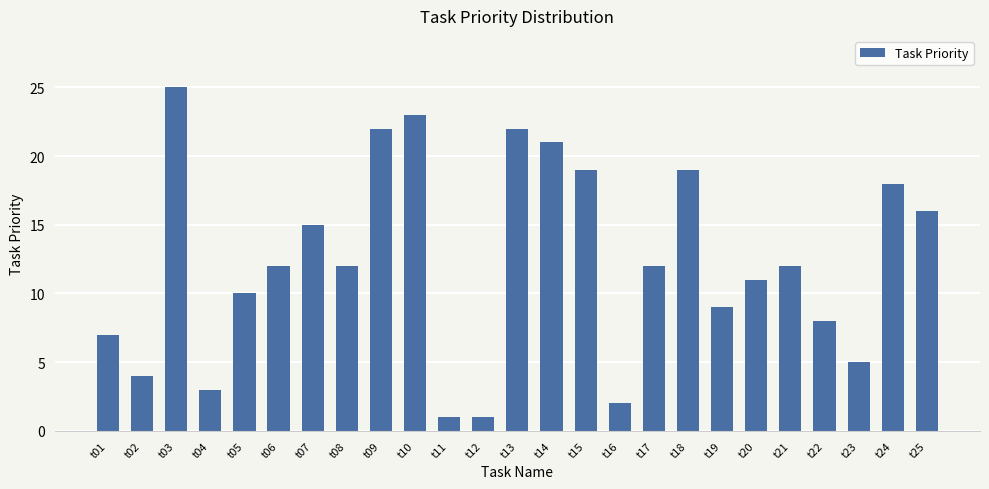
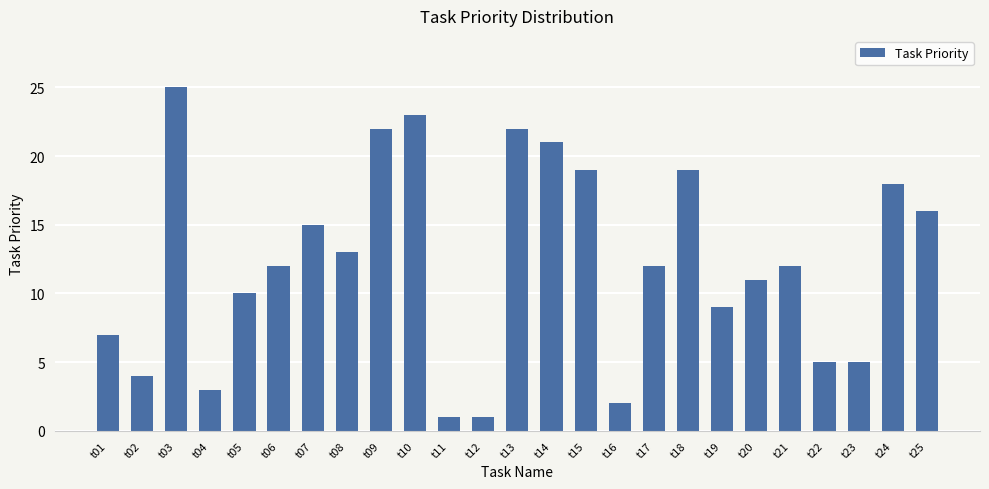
  {
    "t01": 7,
    "t02": 4,
    "t03": 25,
    "t04": 3,
    "t05": 10,
    "t06": 12,
    "t07": 15,
-   "t08": 12,
+   "t08": 13,
    "t09": 22,
    "t10": 23,
    "t11": 1,
    "t12": 1,
    "t13": 22,
    "t14": 21,
    "t15": 19,
    "t16": 2,
    "t17": 12,
    "t18": 19,
    "t19": 9,
    "t20": 11,
    "t21": 12,
-   "t22": 8,
+   "t22": 5,
    "t23": 5,
    "t24": 18,
    "t25": 16
  }
